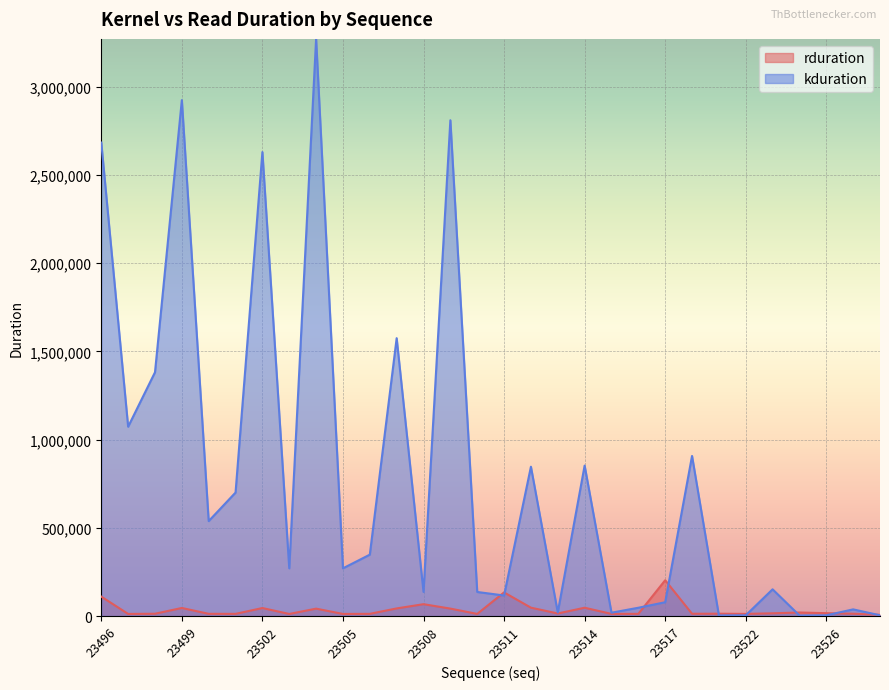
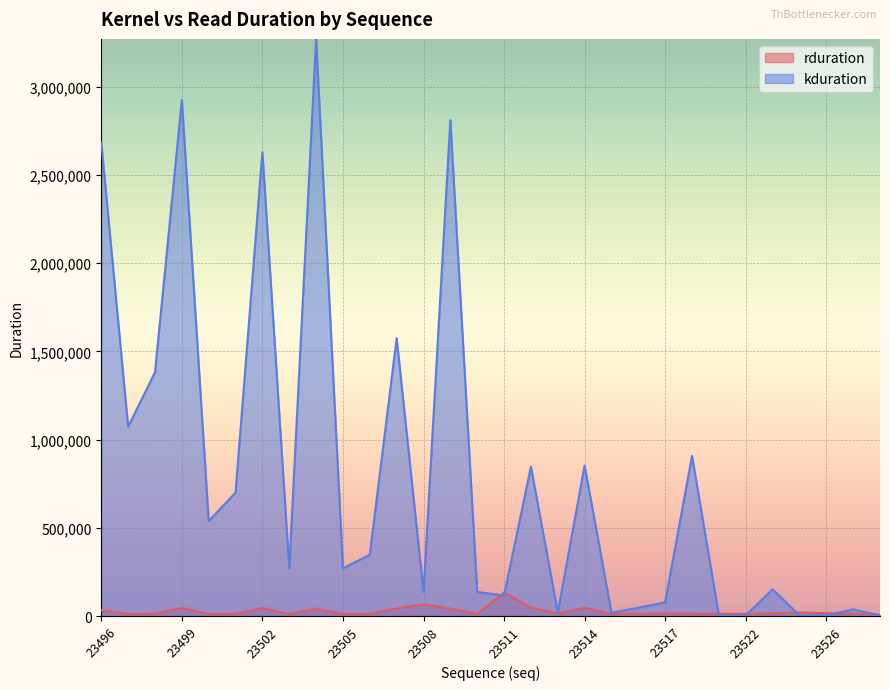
  {
    "rduration": {
-     "23496": "110,000",
+     "23496": "30,000",
      "23499": "50,000",
      "23502": "50,000",
      "23505": "10,000",
      "23508": "70,000",
      "23511": "130,000",
      "23514": "50,000",
-     "23517": "200,000"
+     "23517": "10,000"
    },
    "kduration": {
      "23496": "2,680,000",
      "23499": "2,920,000",
      "23502": "2,630,000",
      "23505": "270,000",
      "23508": "140,000",
      "23511": "120,000",
      "23514": "850,000",
      "23517": "80,000"
    }
  }
